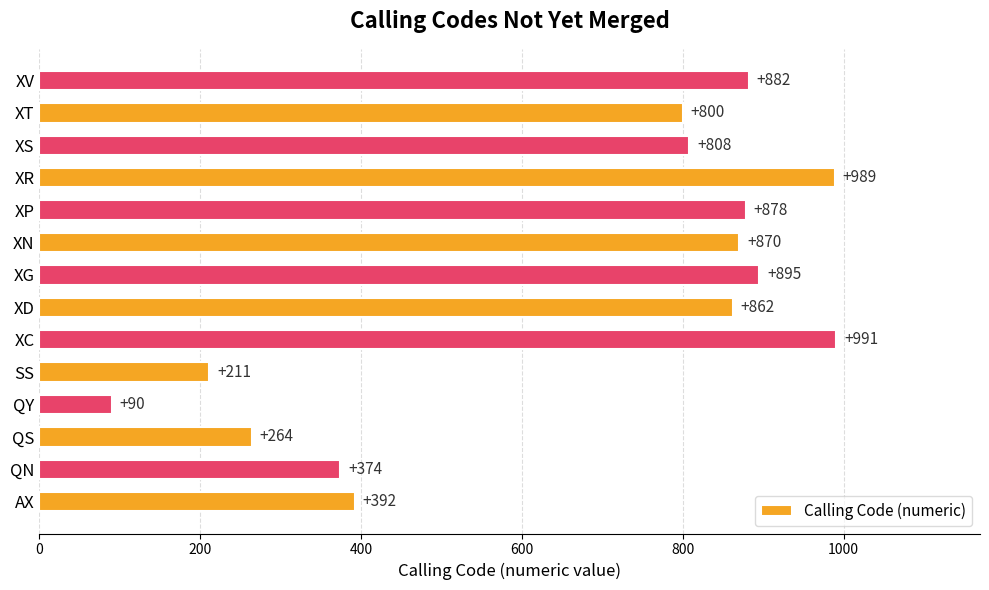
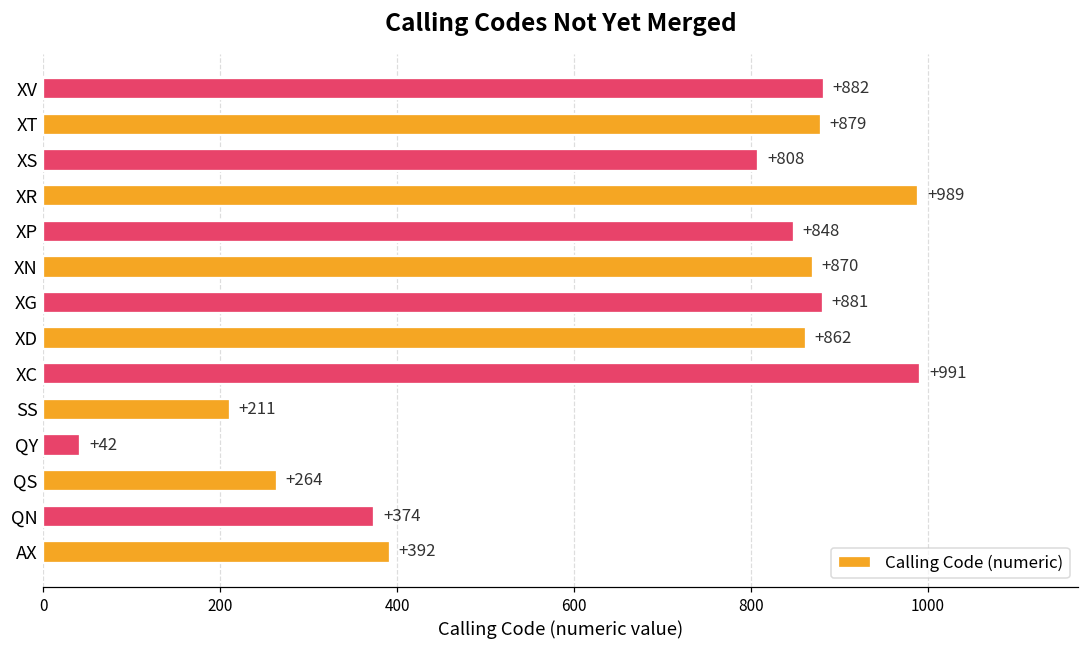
  {
    "XV": "+882",
-   "XT": "+800",
+   "XT": "+879",
    "XS": "+808",
    "XR": "+989",
-   "XP": "+878",
+   "XP": "+848",
    "XN": "+870",
-   "XG": "+895",
+   "XG": "+881",
    "XD": "+862",
    "XC": "+991",
    "SS": "+211",
-   "QY": "+90",
+   "QY": "+42",
    "QS": "+264",
    "QN": "+374",
    "AX": "+392"
  }
